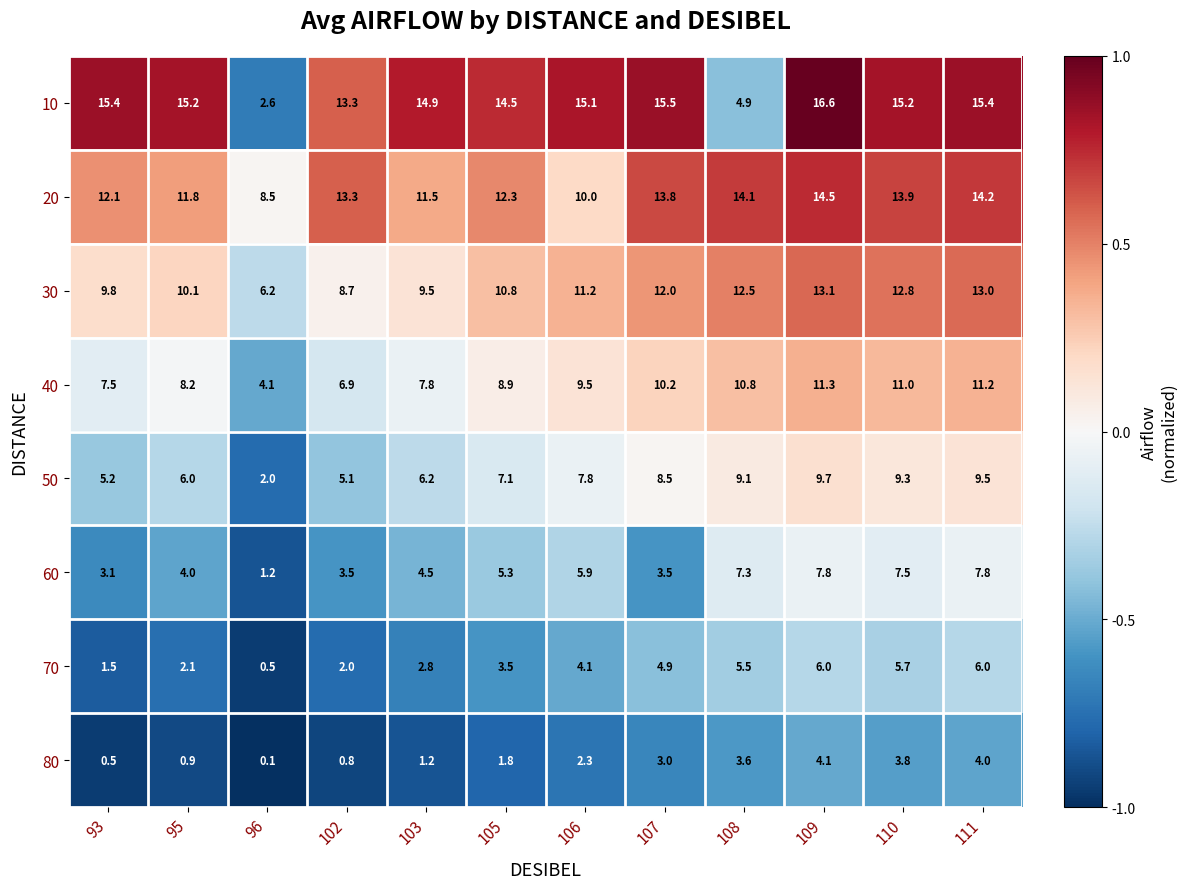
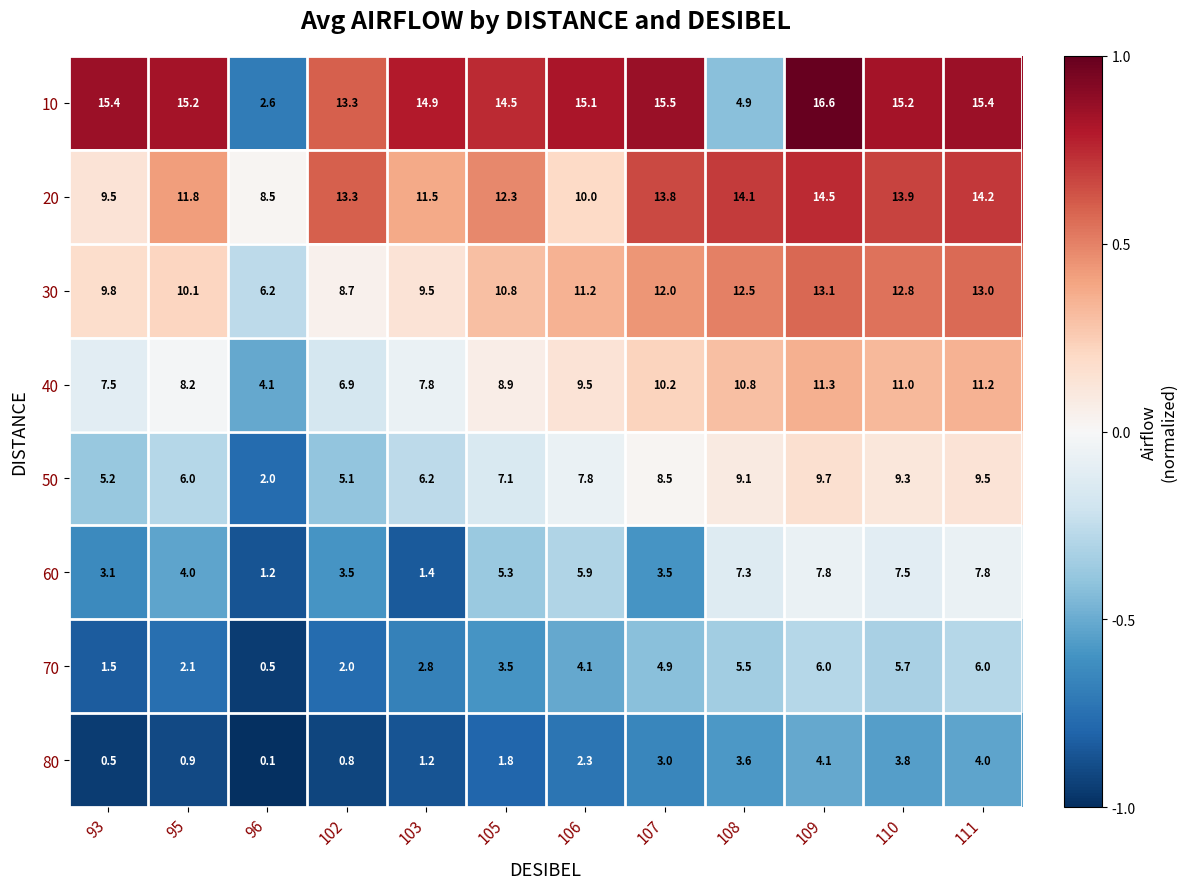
  {
    "10": {
      "93": 15.4,
      "95": 15.2,
      "96": 2.6,
      "102": 13.3,
      "103": 14.9,
      "105": 14.5,
      "106": 15.1,
      "107": 15.5,
      "108": 4.9,
      "109": 16.6,
      "110": 15.2,
      "111": 15.4
    },
    "20": {
-     "93": 12.1,
+     "93": 9.5,
      "95": 11.8,
      "96": 8.5,
      "102": 13.3,
      "103": 11.5,
      "105": 12.3,
      "106": 10.0,
      "107": 13.8,
      "108": 14.1,
      "109": 14.5,
      "110": 13.9,
      "111": 14.2
    },
    "30": {
      "93": 9.8,
      "95": 10.1,
      "96": 6.2,
      "102": 8.7,
      "103": 9.5,
      "105": 10.8,
      "106": 11.2,
      "107": 12.0,
      "108": 12.5,
      "109": 13.1,
      "110": 12.8,
      "111": 13.0
    },
    "40": {
      "93": 7.5,
      "95": 8.2,
      "96": 4.1,
      "102": 6.9,
      "103": 7.8,
      "105": 8.9,
      "106": 9.5,
      "107": 10.2,
      "108": 10.8,
      "109": 11.3,
      "110": 11.0,
      "111": 11.2
    },
    "50": {
      "93": 5.2,
      "95": 6.0,
      "96": 2.0,
      "102": 5.1,
      "103": 6.2,
      "105": 7.1,
      "106": 7.8,
      "107": 8.5,
      "108": 9.1,
      "109": 9.7,
      "110": 9.3,
      "111": 9.5
    },
    "60": {
      "93": 3.1,
      "95": 4.0,
      "96": 1.2,
      "102": 3.5,
-     "103": 4.5,
+     "103": 1.4,
      "105": 5.3,
      "106": 5.9,
      "107": 3.5,
      "108": 7.3,
      "109": 7.8,
      "110": 7.5,
      "111": 7.8
    },
    "70": {
      "93": 1.5,
      "95": 2.1,
      "96": 0.5,
      "102": 2.0,
      "103": 2.8,
      "105": 3.5,
      "106": 4.1,
      "107": 4.9,
      "108": 5.5,
      "109": 6.0,
      "110": 5.7,
      "111": 6.0
    },
    "80": {
      "93": 0.5,
      "95": 0.9,
      "96": 0.1,
      "102": 0.8,
      "103": 1.2,
      "105": 1.8,
      "106": 2.3,
      "107": 3.0,
      "108": 3.6,
      "109": 4.1,
      "110": 3.8,
      "111": 4.0
    }
  }
